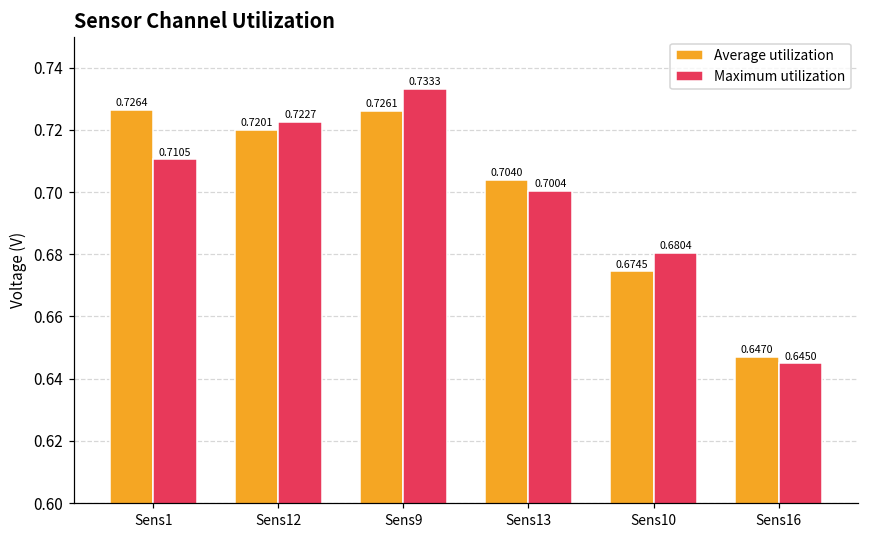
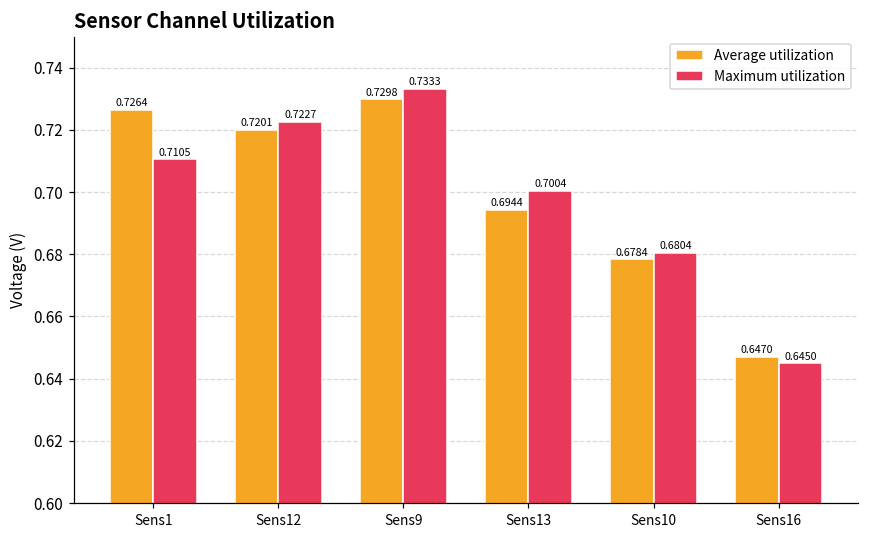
  {
    "Average utilization": {
      "Sens1": 0.7264,
      "Sens12": 0.7201,
-     "Sens9": 0.7261,
-     "Sens13": 0.7040,
-     "Sens10": 0.6745,
+     "Sens9": 0.7298,
+     "Sens13": 0.6944,
+     "Sens10": 0.6784,
      "Sens16": 0.6470
    },
    "Maximum utilization": {
      "Sens1": 0.7105,
      "Sens12": 0.7227,
      "Sens9": 0.7333,
      "Sens13": 0.7004,
      "Sens10": 0.6804,
      "Sens16": 0.6450
    }
  }
